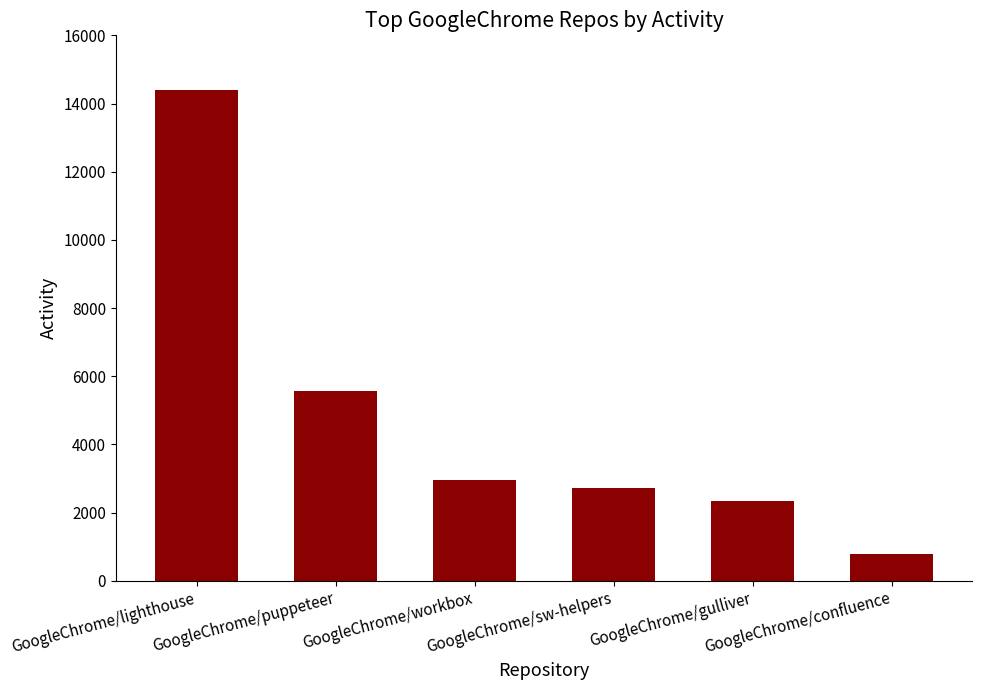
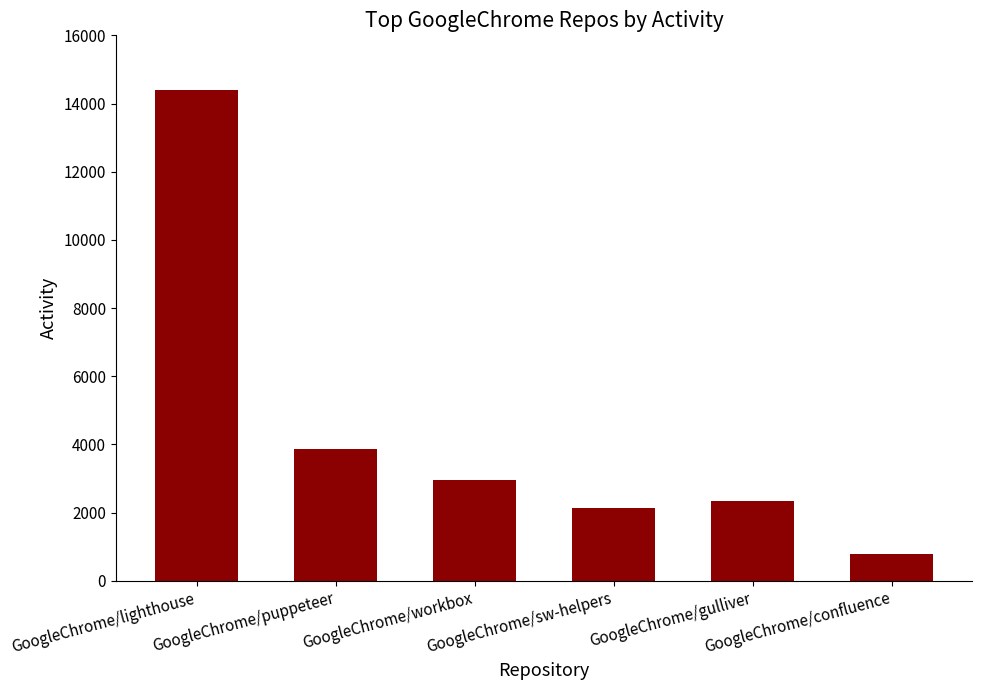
  {
    "GoogleChrome/lighthouse": 14400,
-   "GoogleChrome/puppeteer": 5600,
+   "GoogleChrome/puppeteer": 3900,
    "GoogleChrome/workbox": 3000,
-   "GoogleChrome/sw-helpers": 2700,
+   "GoogleChrome/sw-helpers": 2100,
    "GoogleChrome/gulliver": 2400,
    "GoogleChrome/confluence": 800
  }
